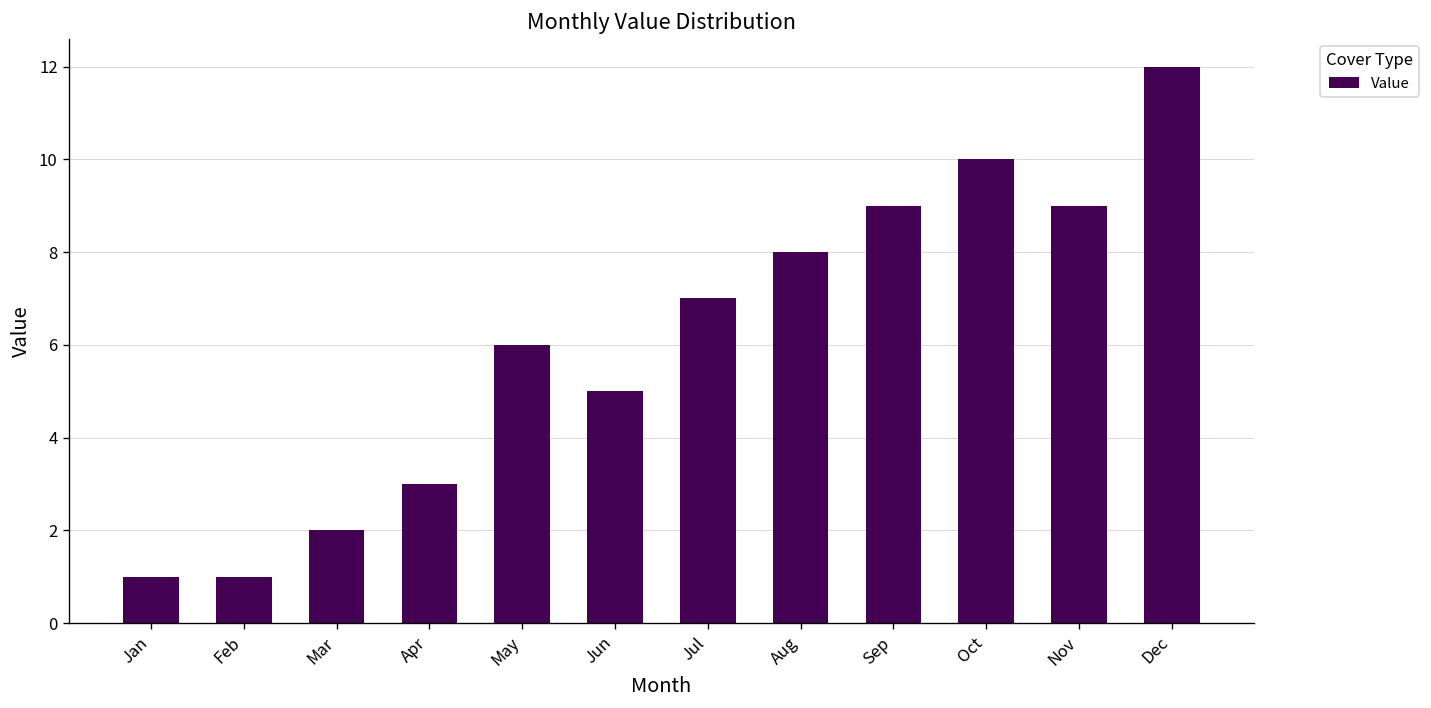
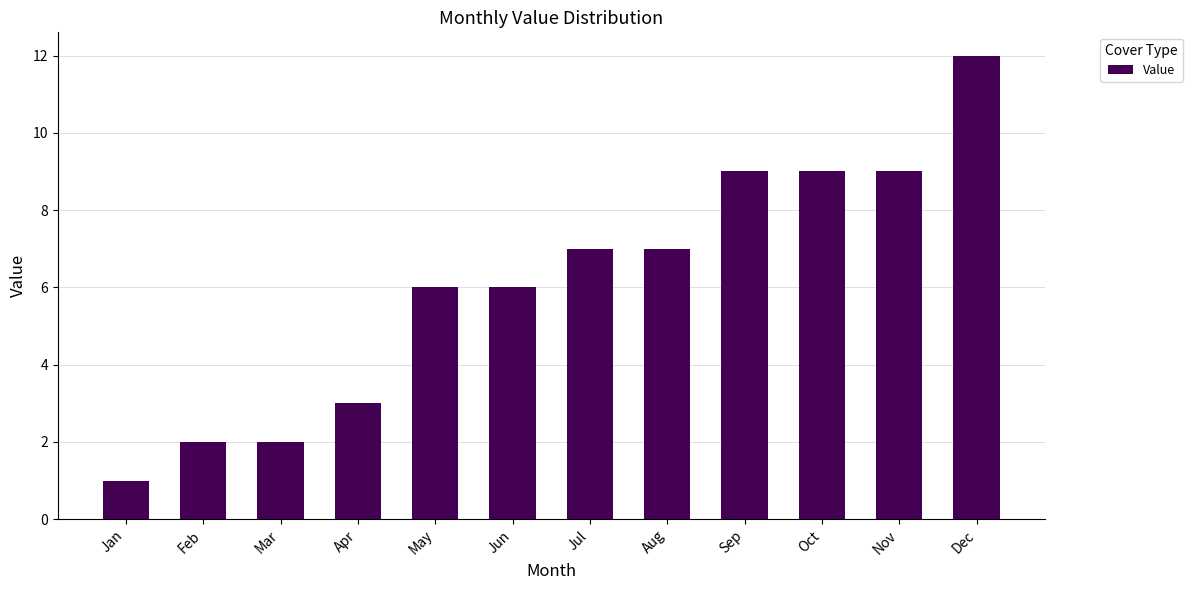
  {
    "Jan": 1,
-   "Feb": 1,
+   "Feb": 2,
    "Mar": 2,
    "Apr": 3,
    "May": 6,
-   "Jun": 5,
+   "Jun": 6,
    "Jul": 7,
-   "Aug": 8,
+   "Aug": 7,
    "Sep": 9,
-   "Oct": 10,
+   "Oct": 9,
    "Nov": 9,
    "Dec": 12
  }
